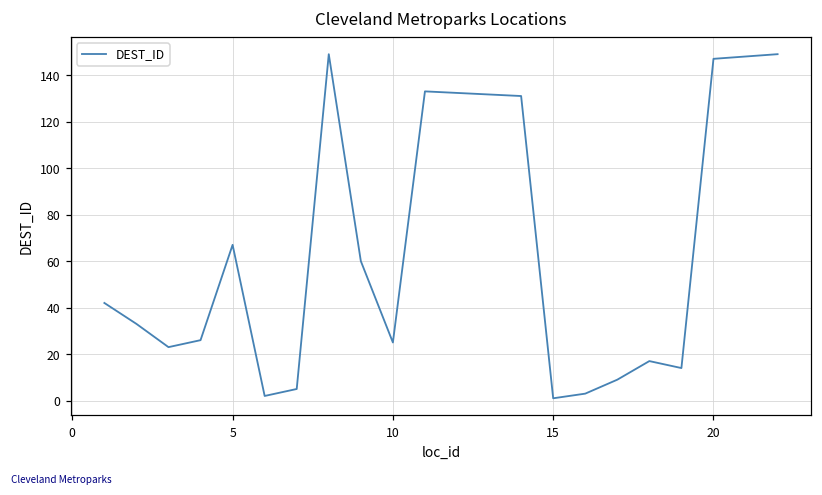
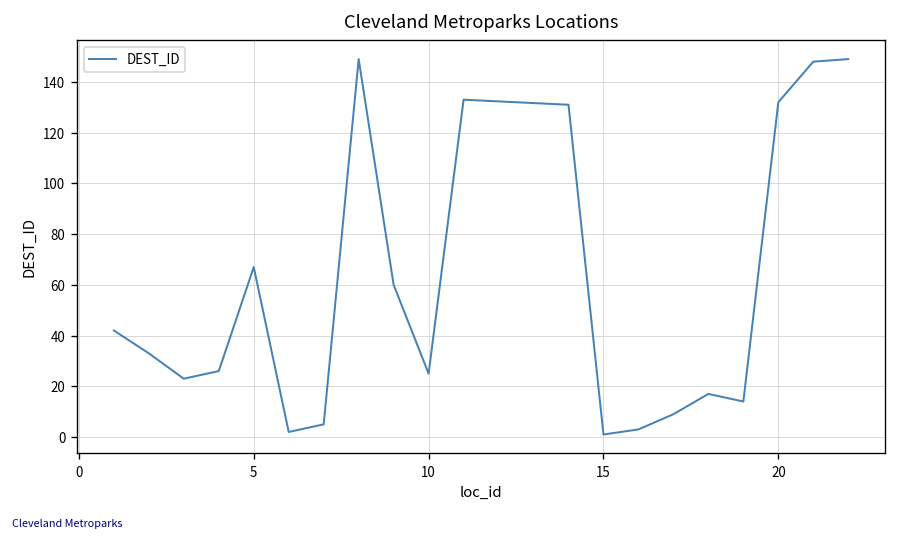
  {
    "5": 67,
    "10": 25,
    "15": 1,
-   "20": 147
+   "20": 132
  }
